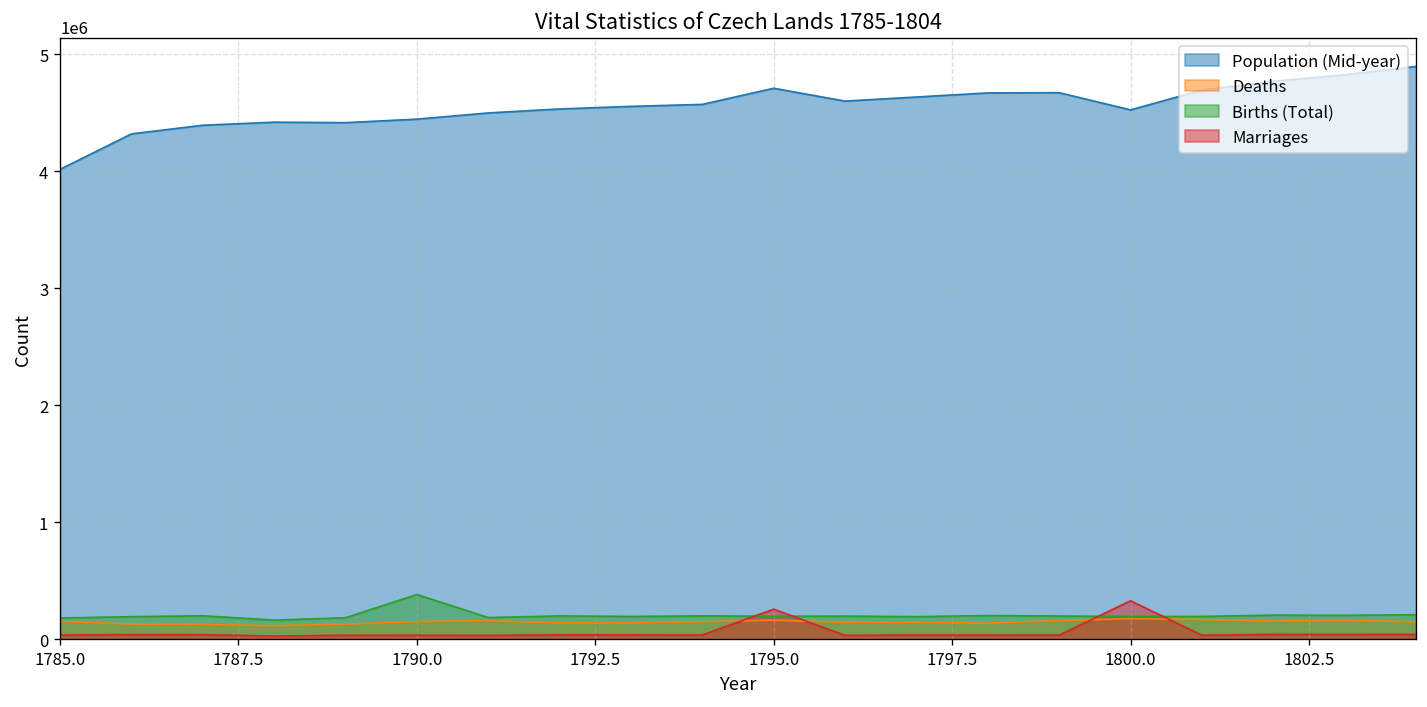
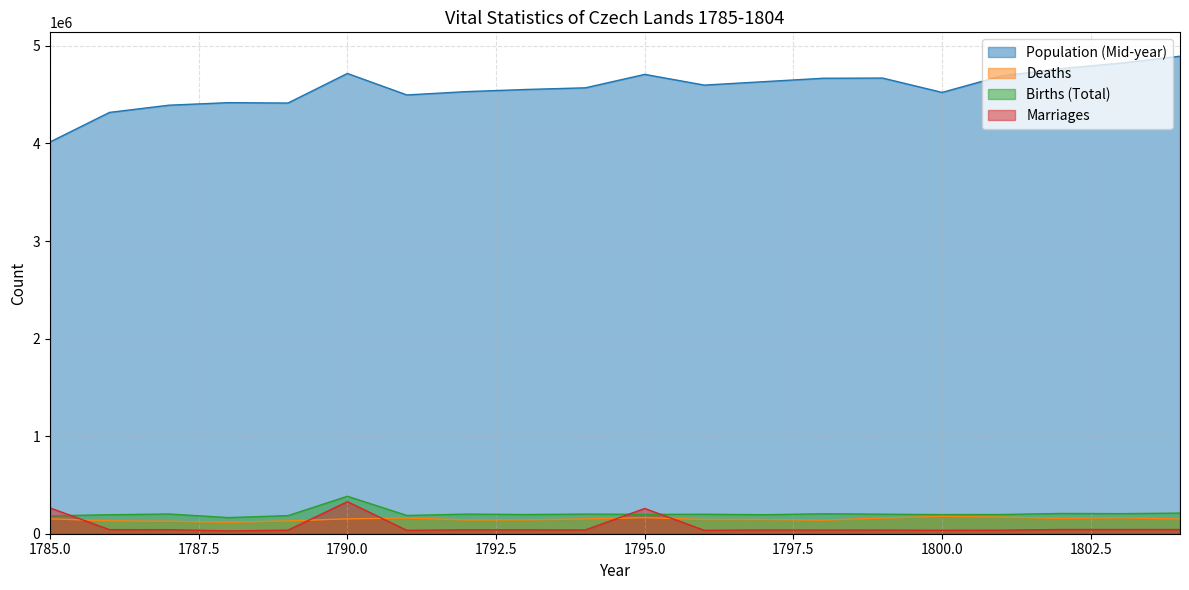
  {
    "Population (Mid-year)": {
      "1785.0": 4000000,
-     "1790.0": 4400000,
+     "1790.0": 4700000,
      "1795.0": 4700000,
      "1800.0": 4500000
    },
    "Deaths": {
      "1785.0": 200000,
      "1790.0": 200000,
      "1795.0": 200000
    },
    "Births (Total)": {
      "1785.0": 200000,
      "1790.0": 400000,
      "1795.0": 200000
    },
    "Marriages": {
-     "1785.0": 0,
-     "1790.0": 0,
+     "1785.0": 300000,
+     "1790.0": 300000,
      "1795.0": 300000,
-     "1800.0": 300000
+     "1800.0": 0
    }
  }
